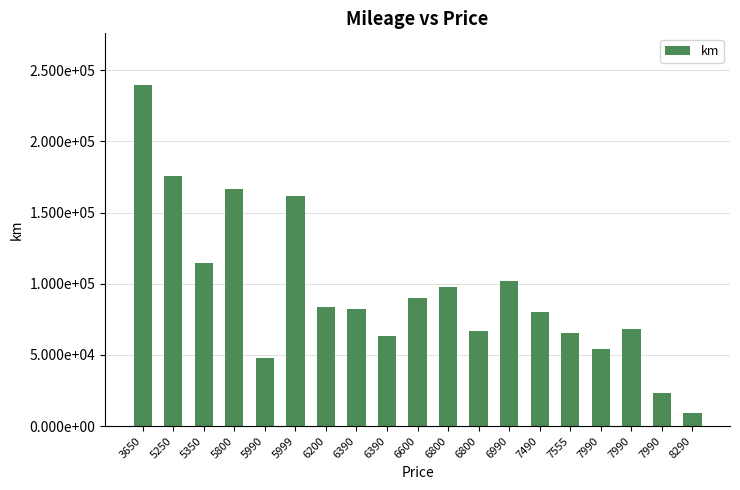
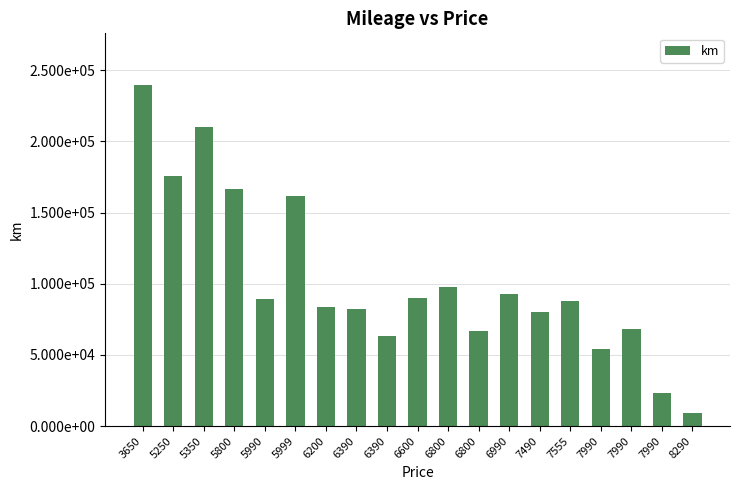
  {
    "3650": 240000,
    "5250": 176000,
-   "5350": 115000,
+   "5350": 210000,
    "5800": 167000,
-   "5990": 48000,
+   "5990": 89000,
    "5999": 162000,
    "6200": 84000,
    "6600": 90000,
-   "6990": 102000,
+   "6990": 93000,
    "7490": 80000,
-   "7555": 66000,
+   "7555": 88000,
    "8290": 9000
  }
